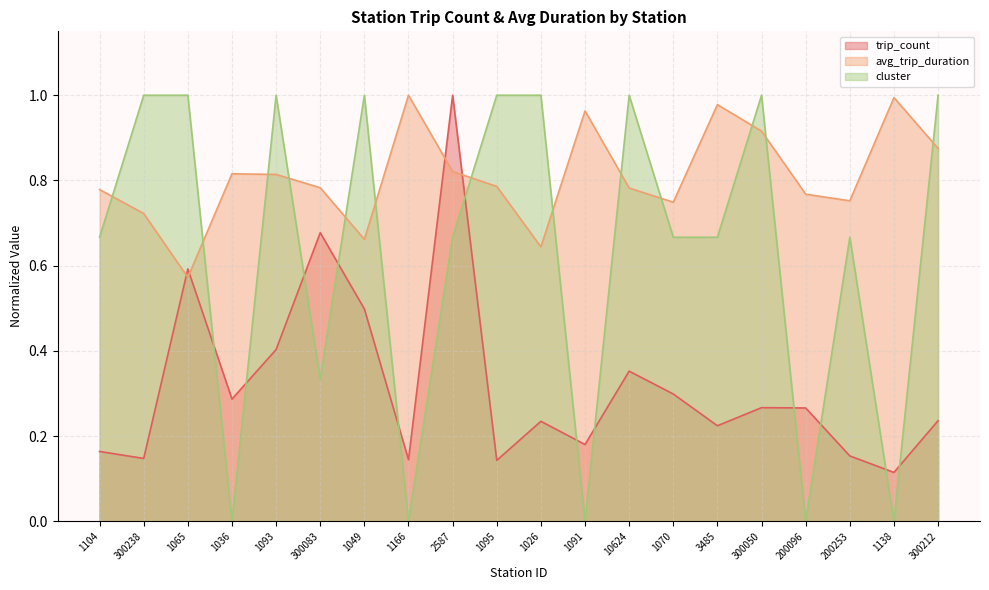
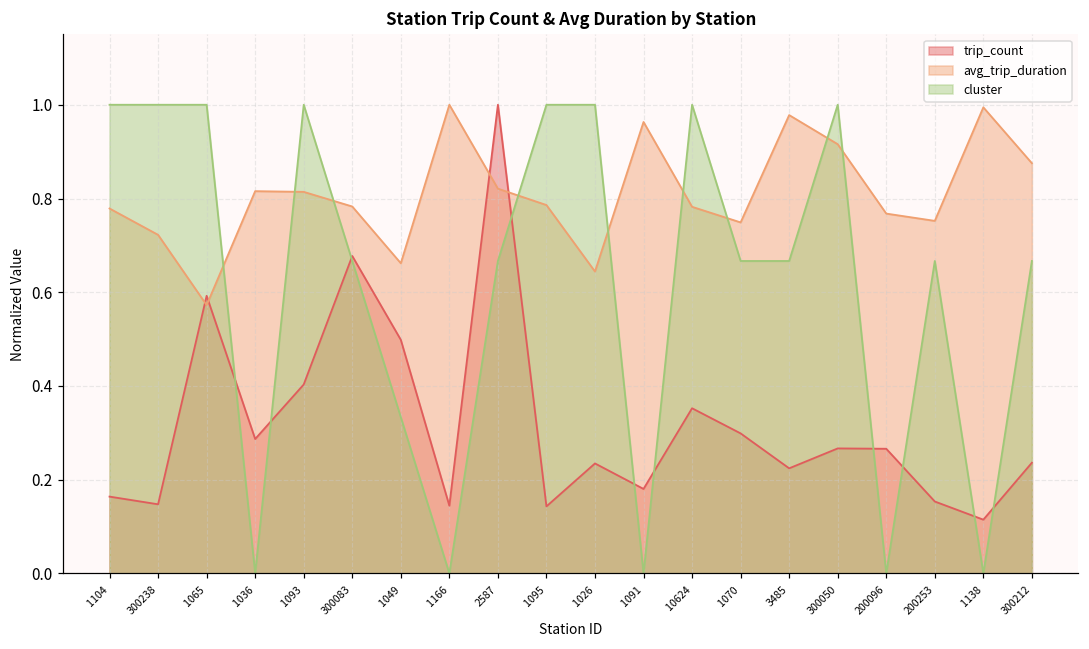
  {
    "cluster": {
-     "1104": 0.67,
+     "1104": 1.00,
      "300238": 1.00,
      "1065": 1.00,
      "1036": 0.00,
      "1093": 1.00,
-     "300083": 0.33,
-     "1049": 1.00,
+     "300083": 0.67,
+     "1049": 0.33,
      "1166": 0.00,
      "2587": 0.67,
      "1095": 1.00,
      "1026": 1.00,
      "1091": 0.00,
      "10624": 1.00,
      "1070": 0.67,
      "3485": 0.67,
      "300050": 1.00,
      "200096": 0.00,
      "200253": 0.67,
      "1138": 0.00,
-     "300212": 1.00
+     "300212": 0.67
    }
  }
